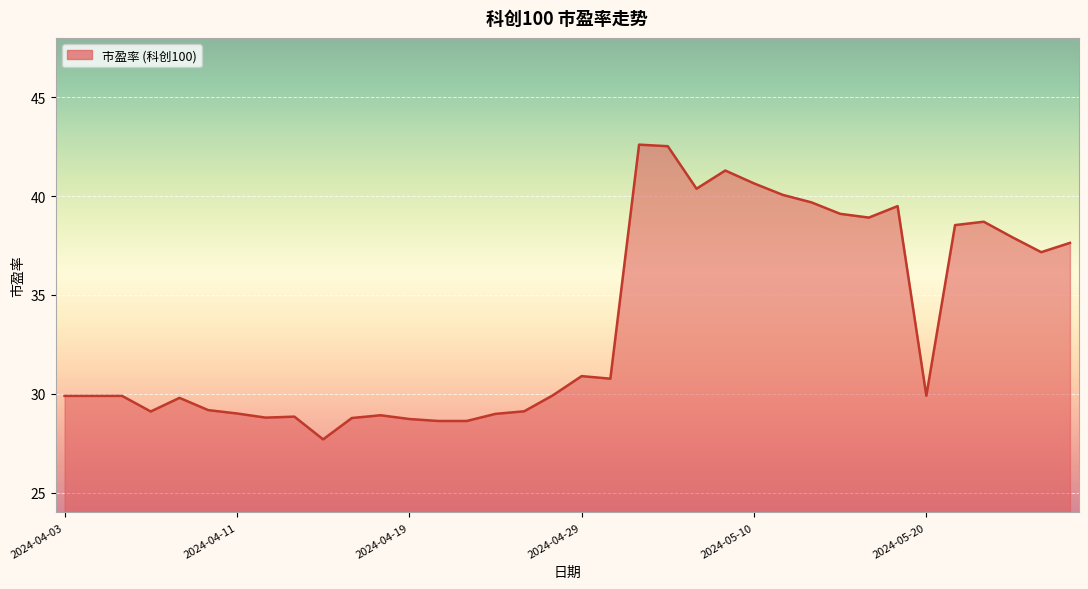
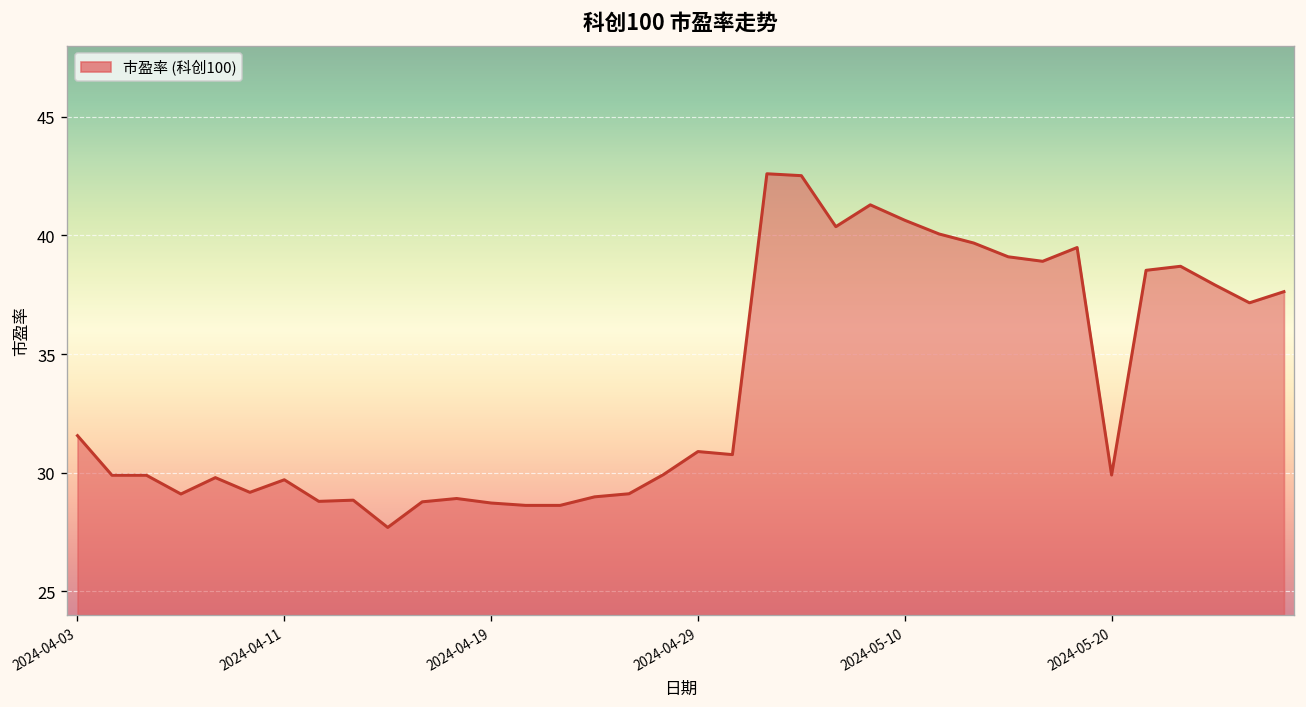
  {
-   "2024-04-03": 29.9,
-   "2024-04-11": 29.0,
+   "2024-04-03": 31.6,
+   "2024-04-11": 29.7,
    "2024-04-19": 28.7,
    "2024-04-29": 30.9,
    "2024-05-10": 40.6,
    "2024-05-20": 29.9
  }
